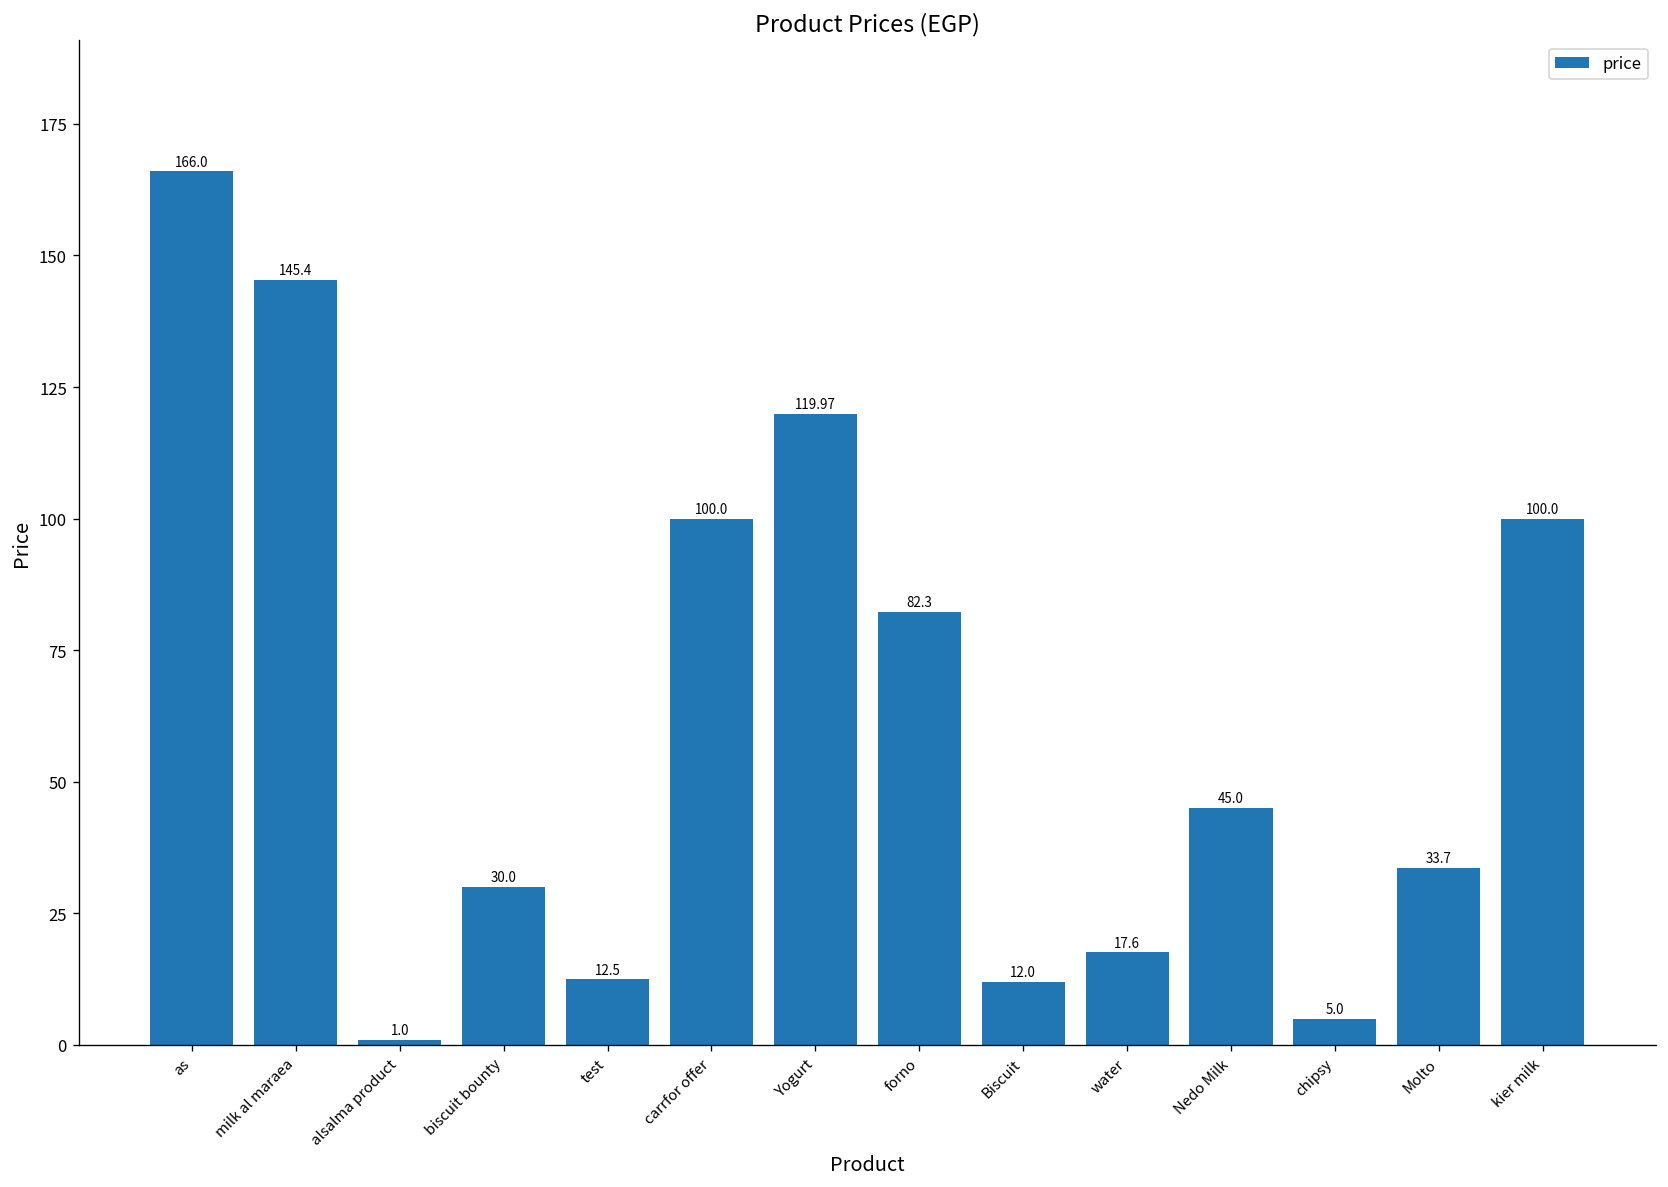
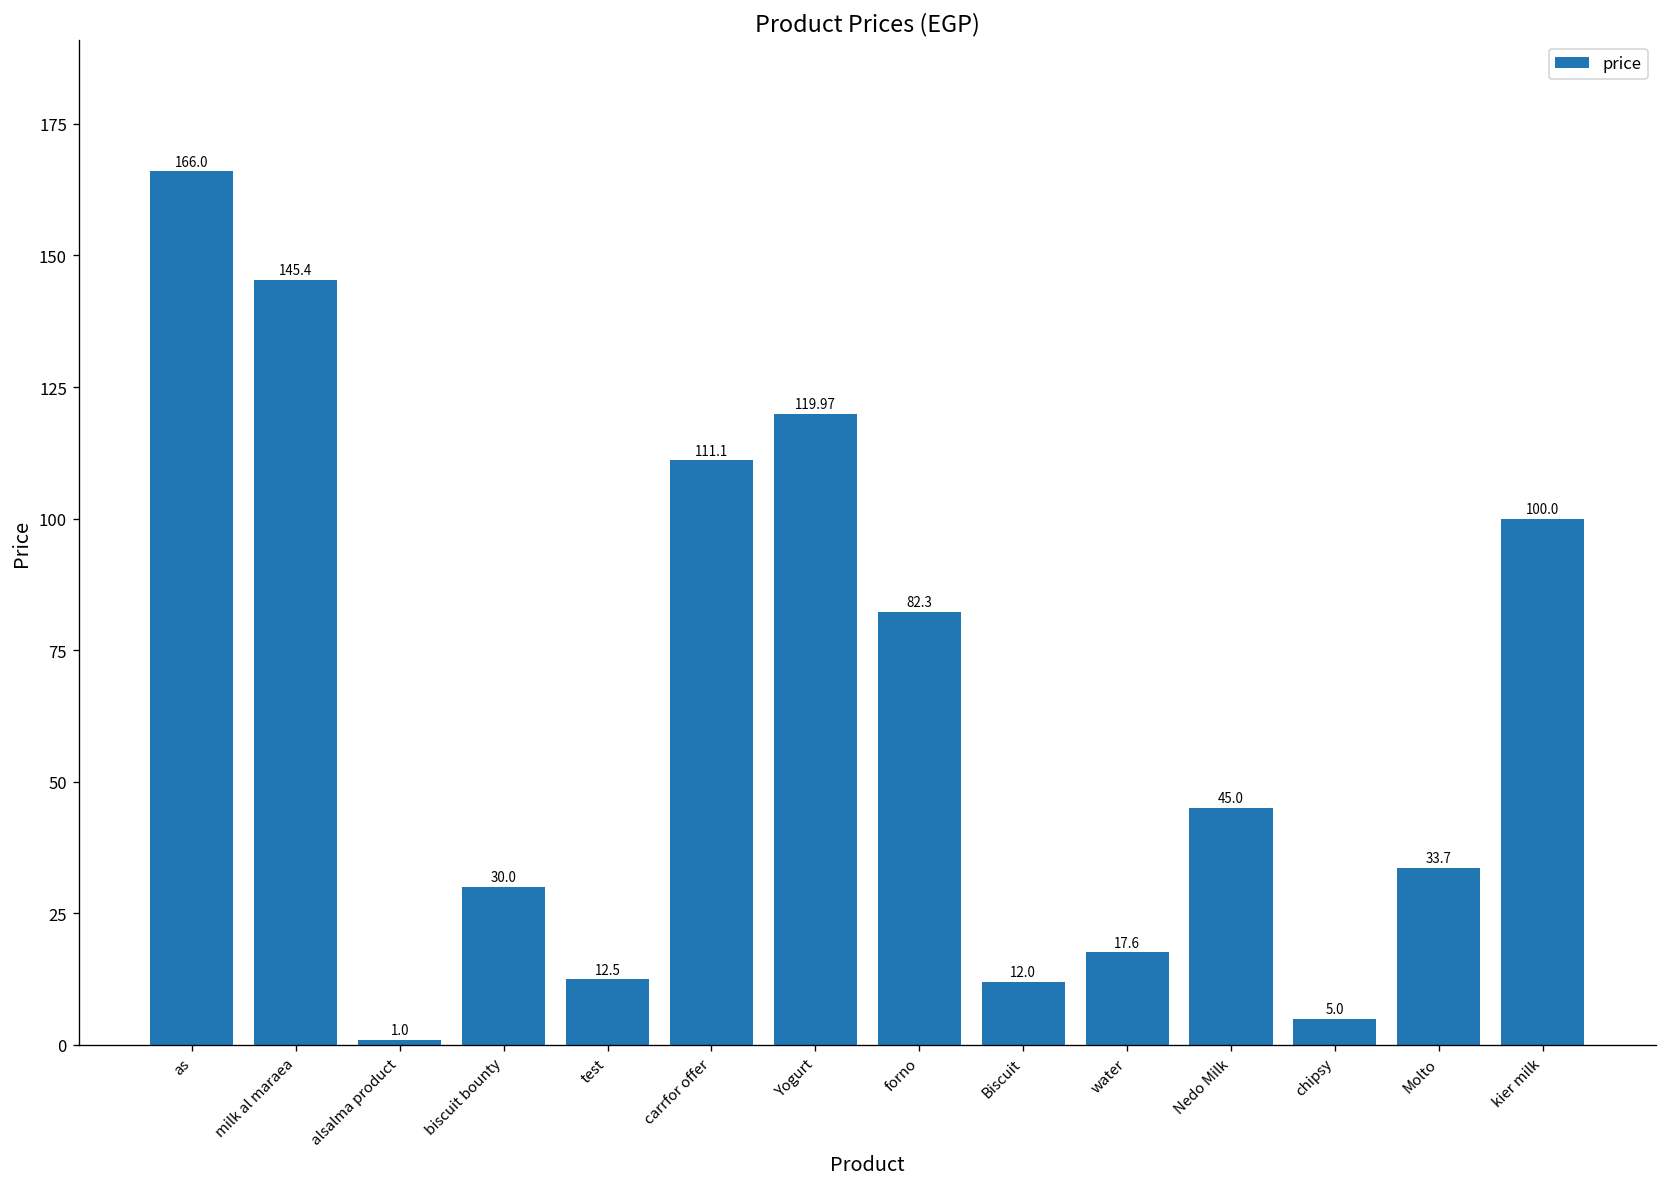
  {
    "as": 166.0,
    "milk al maraea": 145.4,
    "alsalma product": 1.0,
    "biscuit bounty": 30.0,
    "test": 12.5,
-   "carrfor offer": 100.0,
+   "carrfor offer": 111.1,
    "Yogurt": 119.97,
    "forno": 82.3,
    "Biscuit": 12.0,
    "water": 17.6,
    "Nedo Milk": 45.0,
    "chipsy": 5.0,
    "Molto": 33.7,
    "kier milk": 100.0
  }
